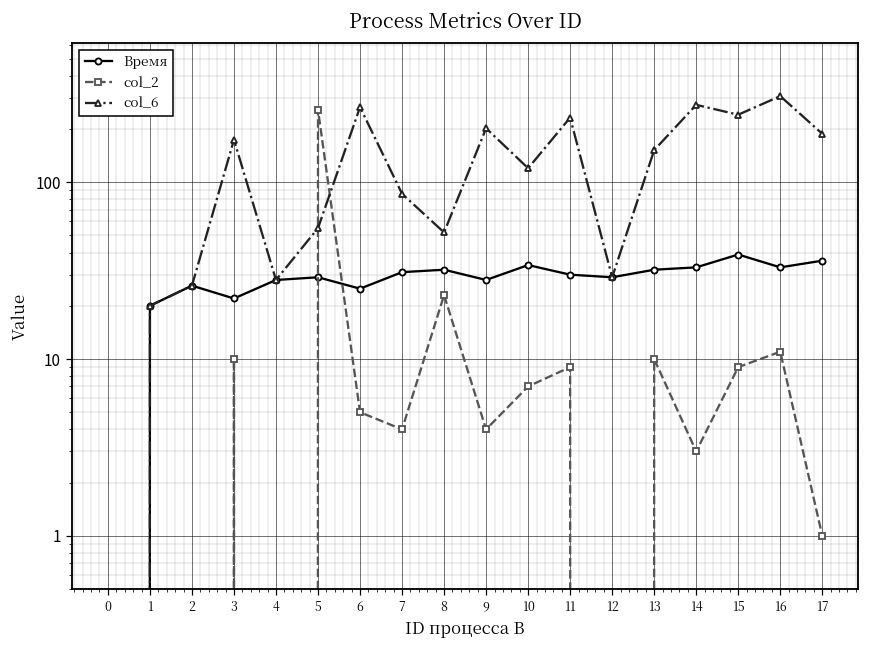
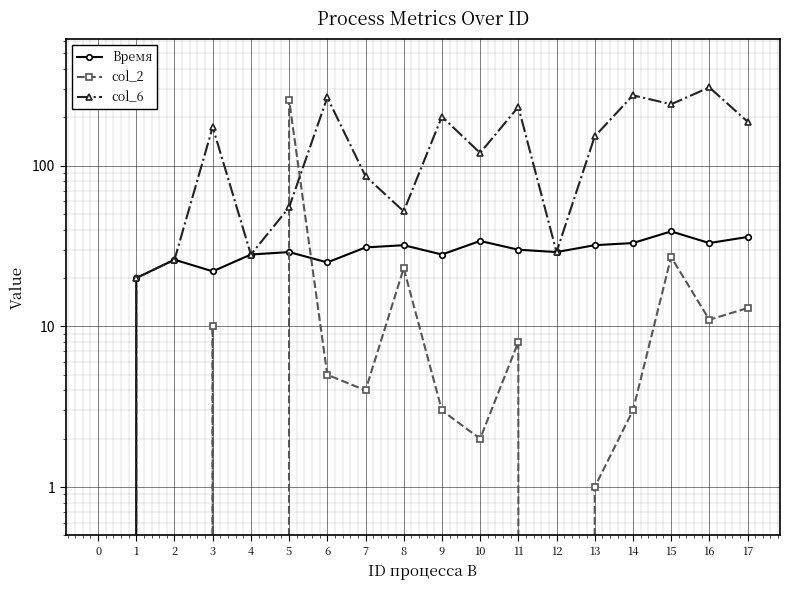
  {
    "col_2": {
      "3": 10,
      "5": 260,
      "6": 5,
      "7": 4,
      "8": 23,
-     "9": 4,
-     "10": 7,
-     "11": 9,
-     "13": 10,
+     "9": 3,
+     "10": 2,
+     "11": 8,
+     "13": 1,
      "14": 3,
-     "15": 9,
+     "15": 27,
      "16": 11,
-     "17": 1
+     "17": 13
    }
  }
